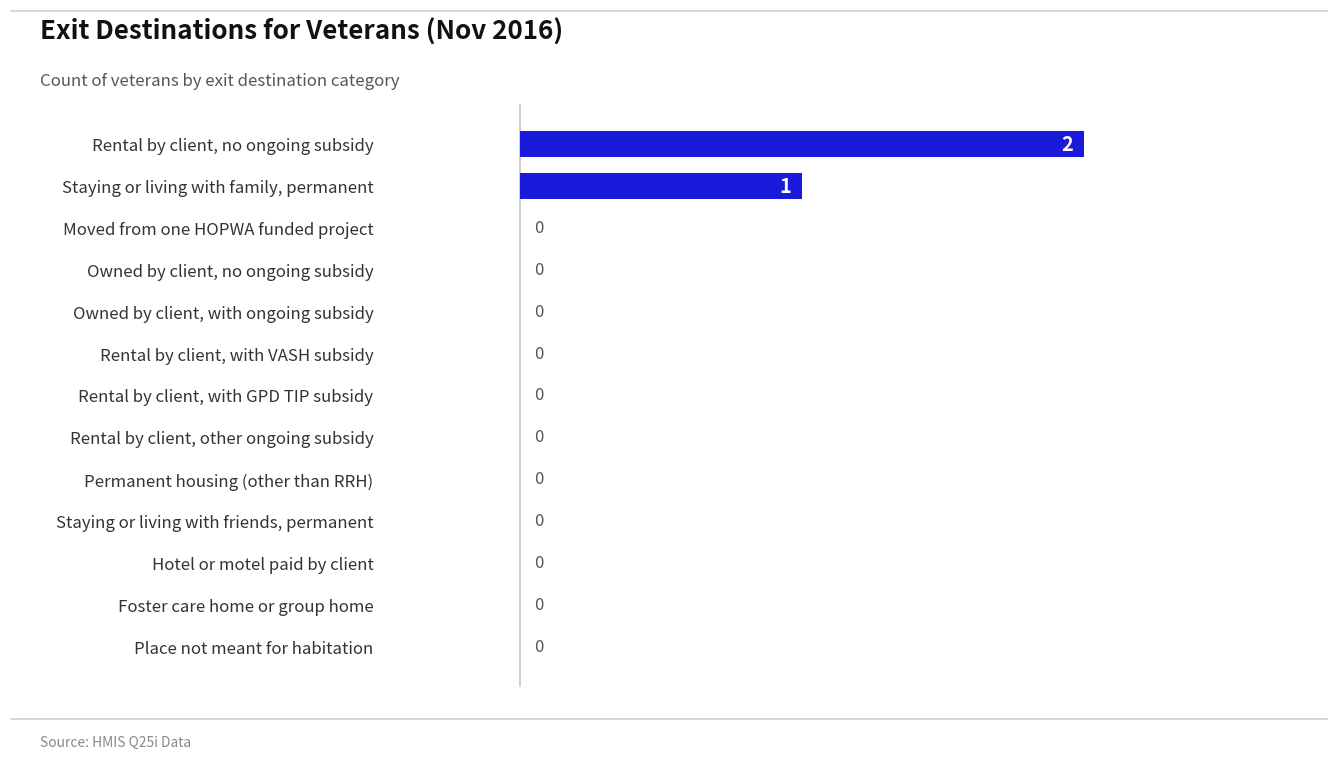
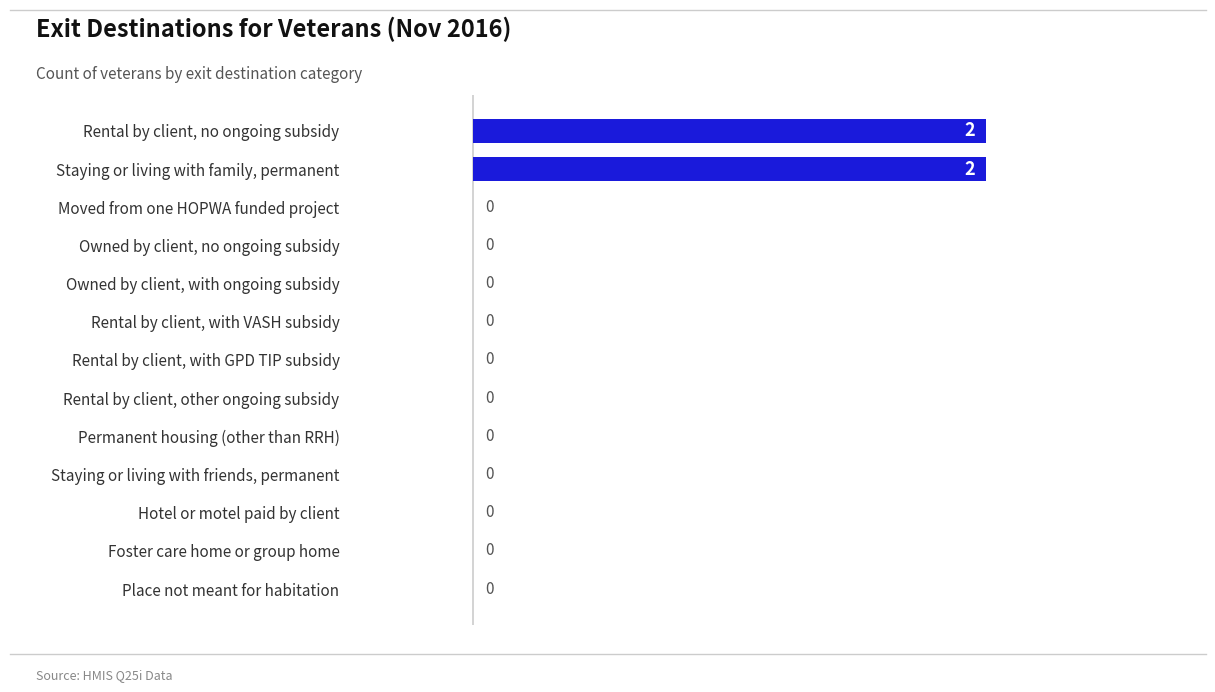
  {
    "Rental by client, no ongoing subsidy": 2,
-   "Staying or living with family, permanent": 1,
+   "Staying or living with family, permanent": 2,
    "Moved from one HOPWA funded project": 0,
    "Owned by client, no ongoing subsidy": 0,
    "Owned by client, with ongoing subsidy": 0,
    "Rental by client, with VASH subsidy": 0,
    "Rental by client, with GPD TIP subsidy": 0,
    "Rental by client, other ongoing subsidy": 0,
    "Permanent housing (other than RRH)": 0,
    "Staying or living with friends, permanent": 0,
    "Hotel or motel paid by client": 0,
    "Foster care home or group home": 0,
    "Place not meant for habitation": 0
  }
